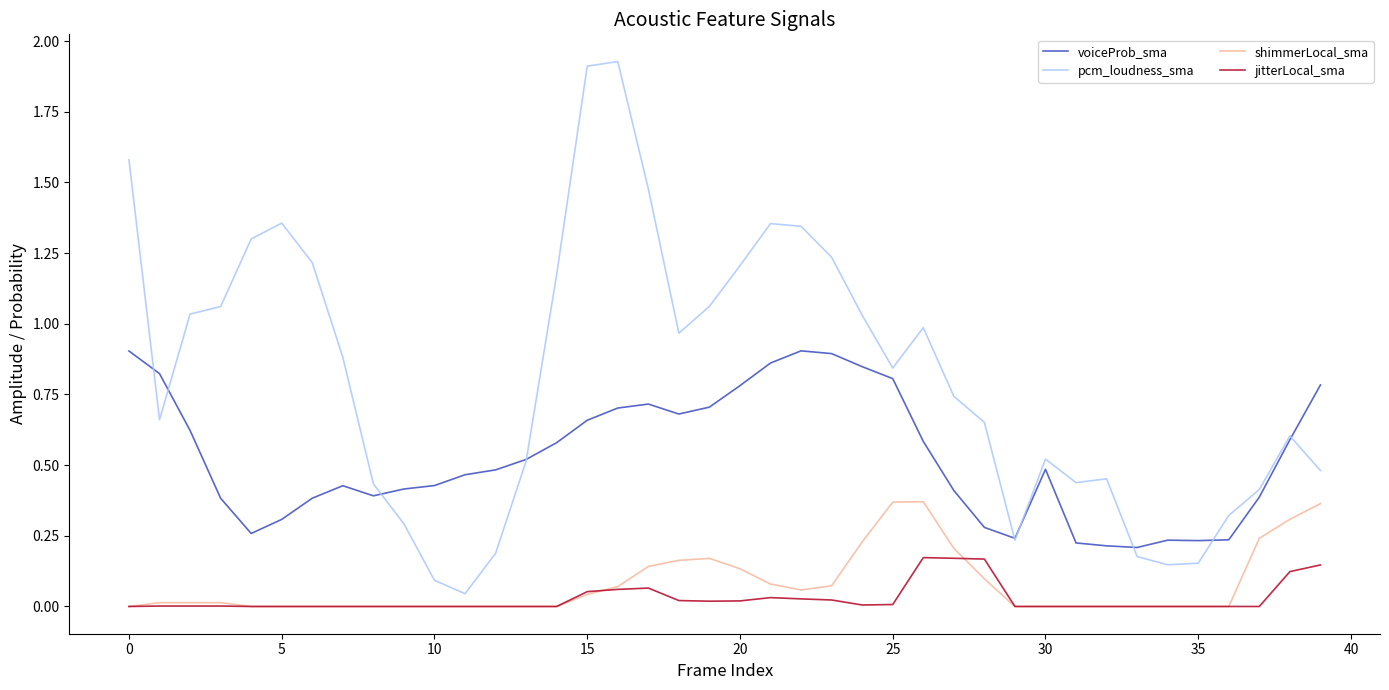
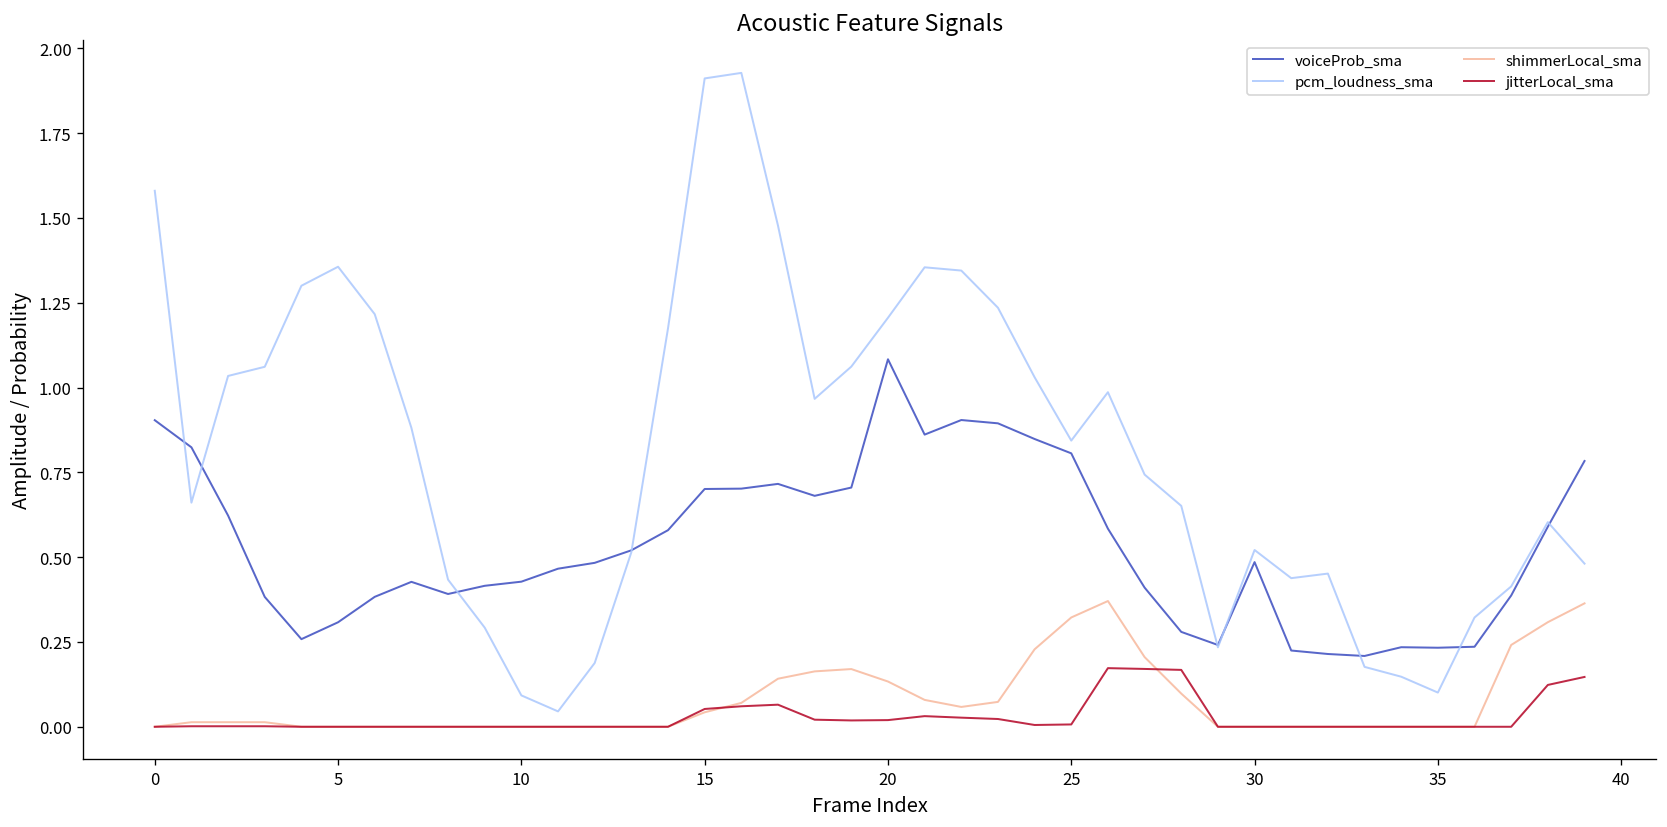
  {
    "voiceProb_sma": {
      "0": 0.90,
      "5": 0.31,
      "10": 0.43,
-     "15": 0.66,
-     "20": 0.78,
+     "15": 0.70,
+     "20": 1.08,
      "25": 0.81,
      "30": 0.49,
      "35": 0.23
    },
    "pcm_loudness_sma": {
      "0": 1.58,
      "5": 1.36,
      "10": 0.09,
      "15": 1.91,
      "20": 1.21,
      "25": 0.84,
      "30": 0.52,
-     "35": 0.15
+     "35": 0.10
    },
    "shimmerLocal_sma": {
      "15": 0.04,
      "20": 0.13,
-     "25": 0.37
+     "25": 0.32
    },
    "jitterLocal_sma": {
      "15": 0.05,
      "20": 0.02,
      "25": 0.01
    }
  }
